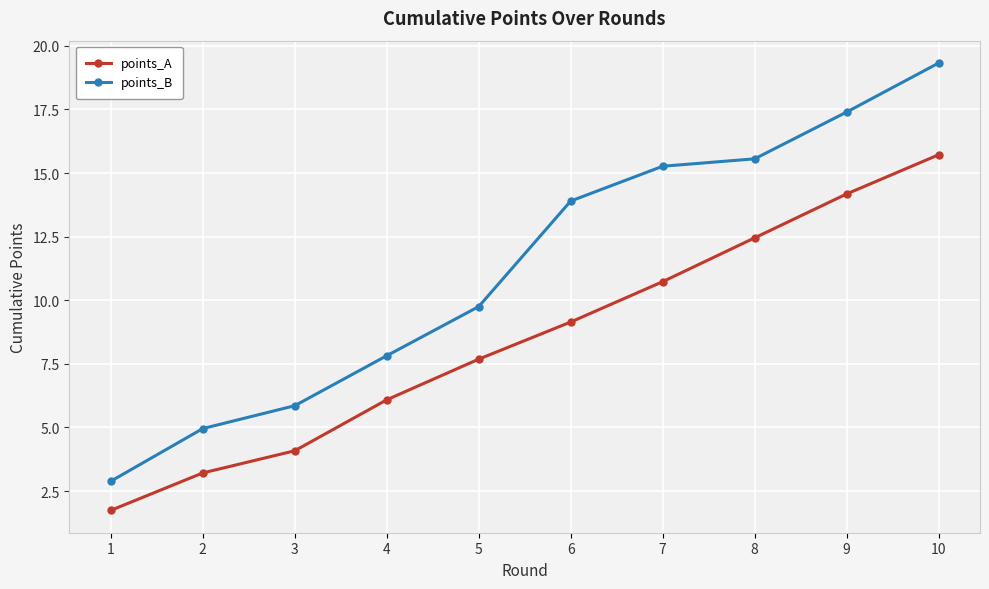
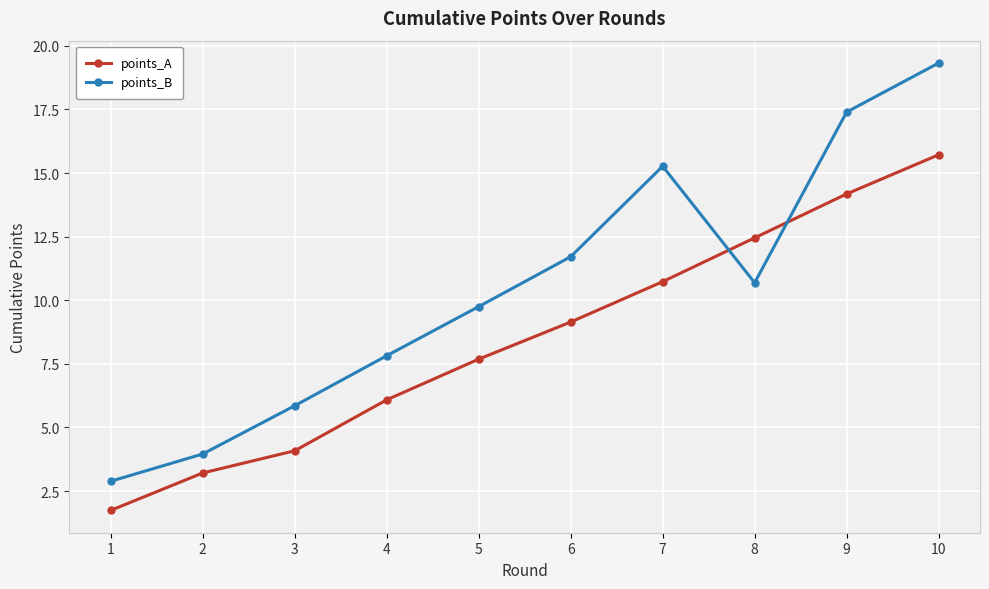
  {
    "points_A": {
      "1": 1.7,
      "2": 3.2,
      "3": 4.1,
      "4": 6.1,
      "5": 7.7,
      "6": 9.1,
      "7": 10.7,
      "8": 12.5,
      "9": 14.2,
      "10": 15.7
    },
    "points_B": {
      "1": 2.9,
-     "2": 5.0,
+     "2": 4.0,
      "3": 5.9,
      "4": 7.8,
      "5": 9.7,
-     "6": 13.9,
+     "6": 11.7,
      "7": 15.3,
-     "8": 15.6,
+     "8": 10.7,
      "9": 17.4,
      "10": 19.3
    }
  }
